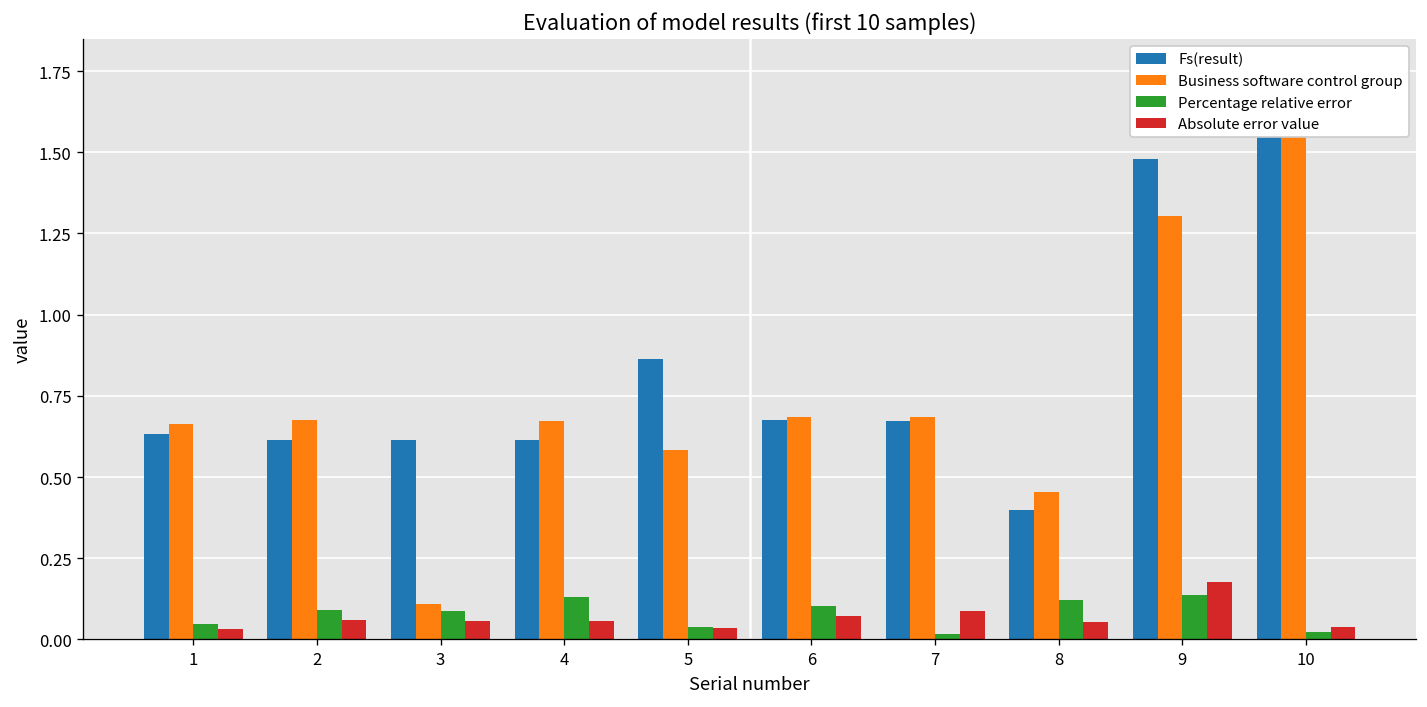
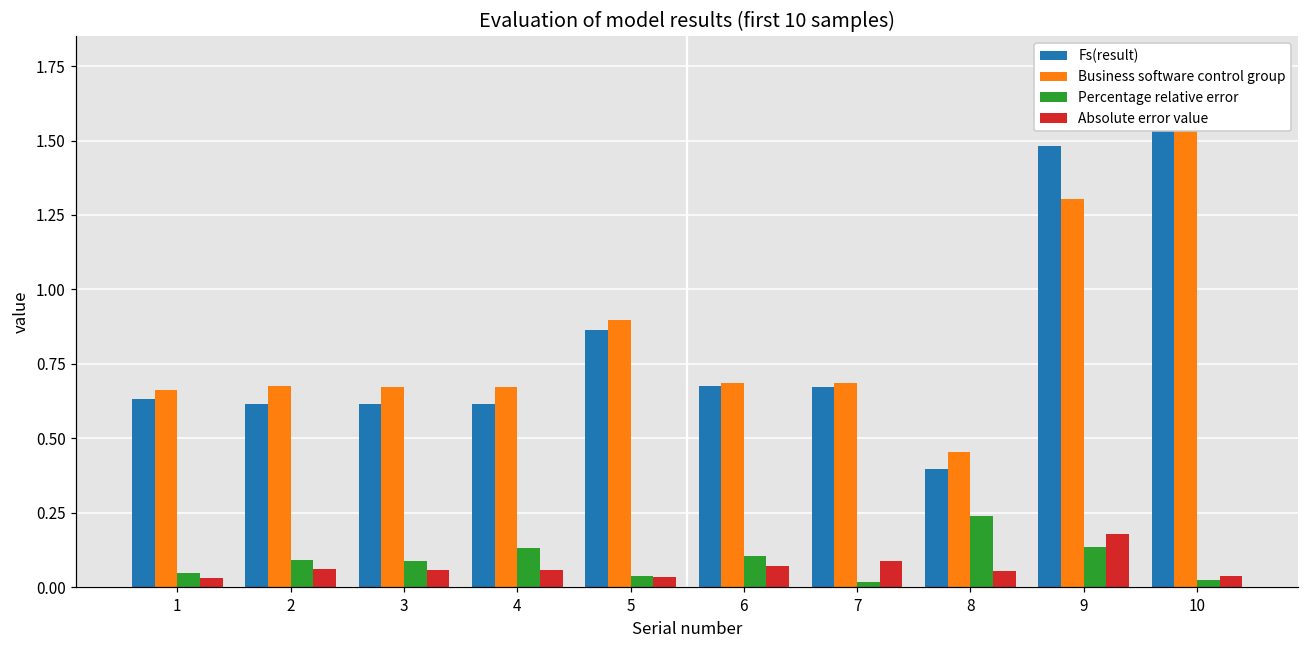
  {
    "Fs(result)": {
      "1": 0.63,
      "2": 0.61,
      "3": 0.61,
      "4": 0.61,
      "5": 0.86,
      "6": 0.68,
      "7": 0.67,
      "8": 0.40,
      "9": 1.48
    },
    "Business software control group": {
      "1": 0.66,
      "2": 0.68,
-     "3": 0.11,
+     "3": 0.67,
      "4": 0.67,
-     "5": 0.58,
+     "5": 0.90,
      "6": 0.69,
      "7": 0.68,
      "8": 0.45,
      "9": 1.30
    },
    "Percentage relative error": {
      "1": 0.05,
      "2": 0.09,
      "3": 0.09,
      "4": 0.13,
      "5": 0.04,
      "6": 0.10,
      "7": 0.02,
-     "8": 0.12,
+     "8": 0.24,
      "9": 0.14,
      "10": 0.02
    },
    "Absolute error value": {
      "1": 0.03,
      "2": 0.06,
      "3": 0.06,
      "4": 0.06,
      "5": 0.03,
      "6": 0.07,
      "7": 0.09,
      "8": 0.05,
      "9": 0.18,
      "10": 0.04
    }
  }
